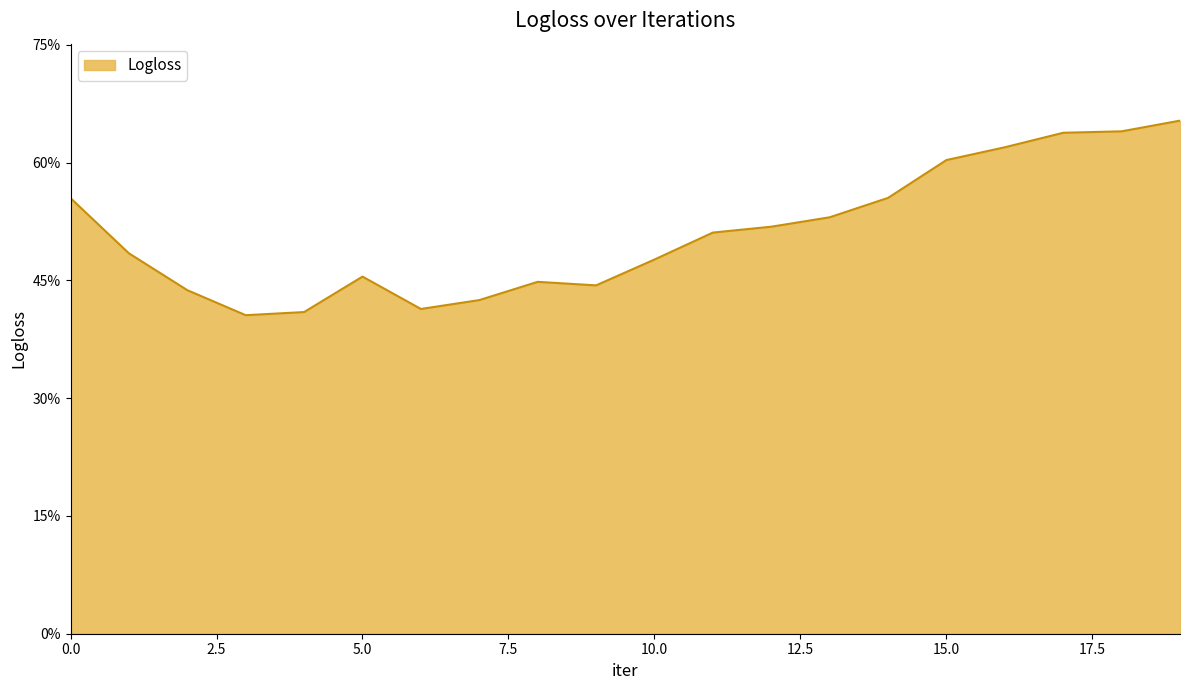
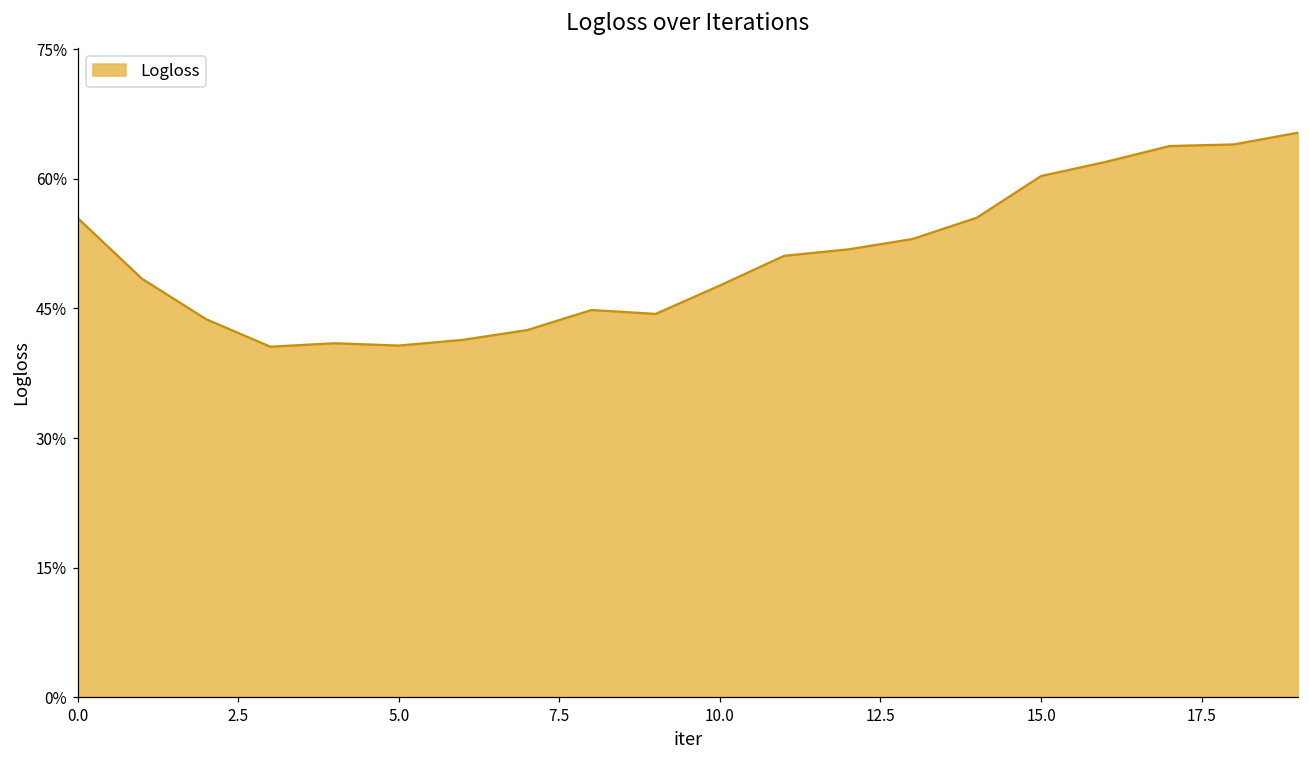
  {
    "0.0": "55%",
-   "5.0": "45%",
+   "5.0": "41%",
    "10.0": "48%",
    "15.0": "60%"
  }
